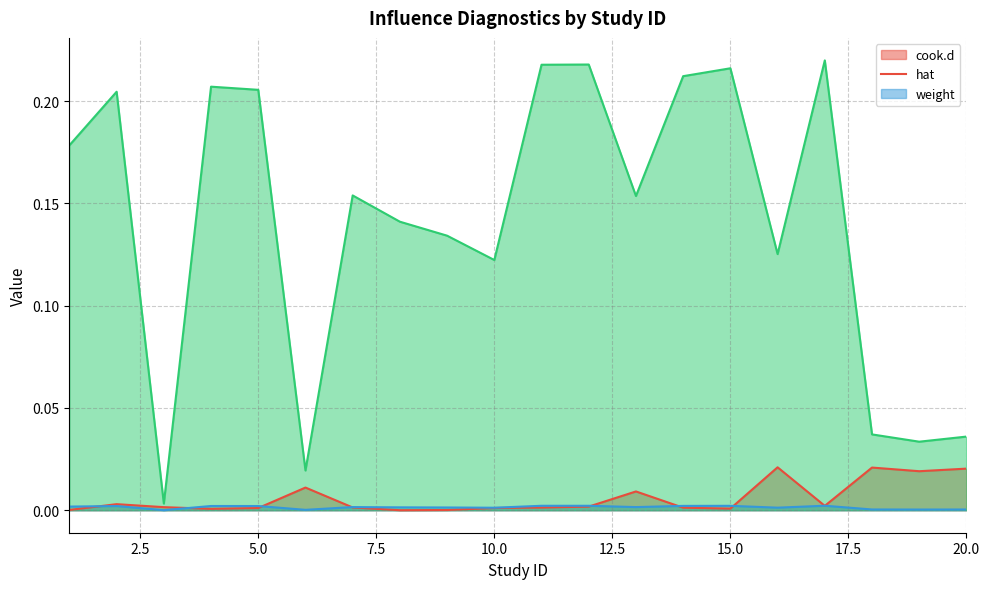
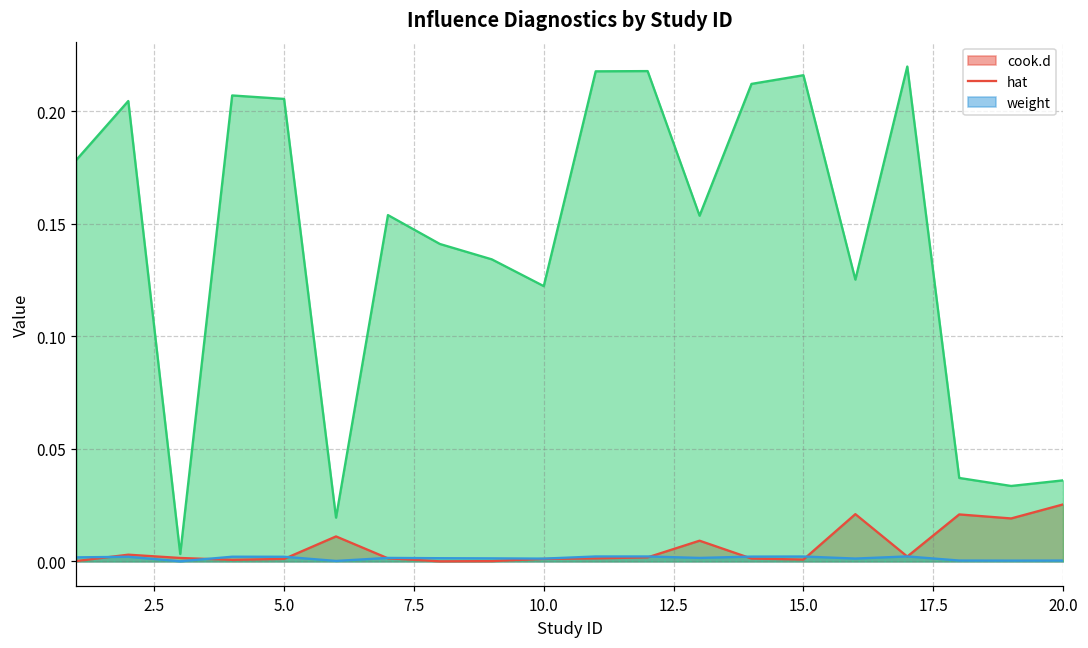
  {
    "cook.d": {
      "15.0": 0.001,
-     "20.0": 0.020
+     "20.0": 0.025
    }
  }
